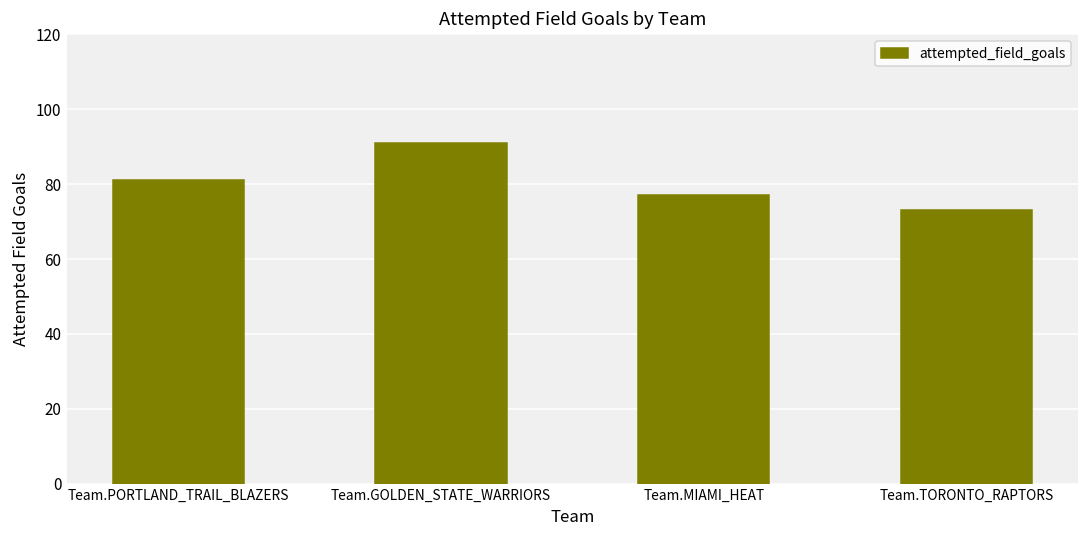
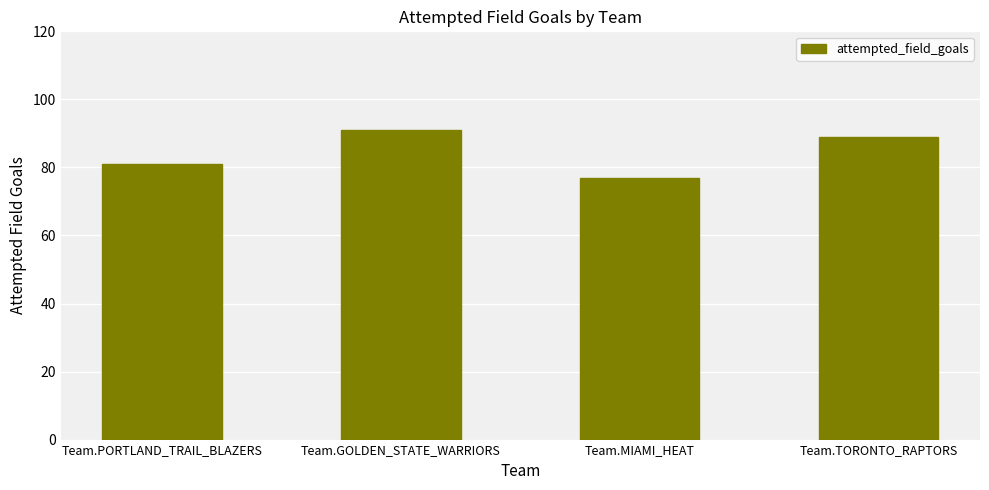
  {
    "Team.PORTLAND_TRAIL_BLAZERS": 81,
    "Team.GOLDEN_STATE_WARRIORS": 91,
    "Team.MIAMI_HEAT": 77,
-   "Team.TORONTO_RAPTORS": 73
+   "Team.TORONTO_RAPTORS": 89
  }
